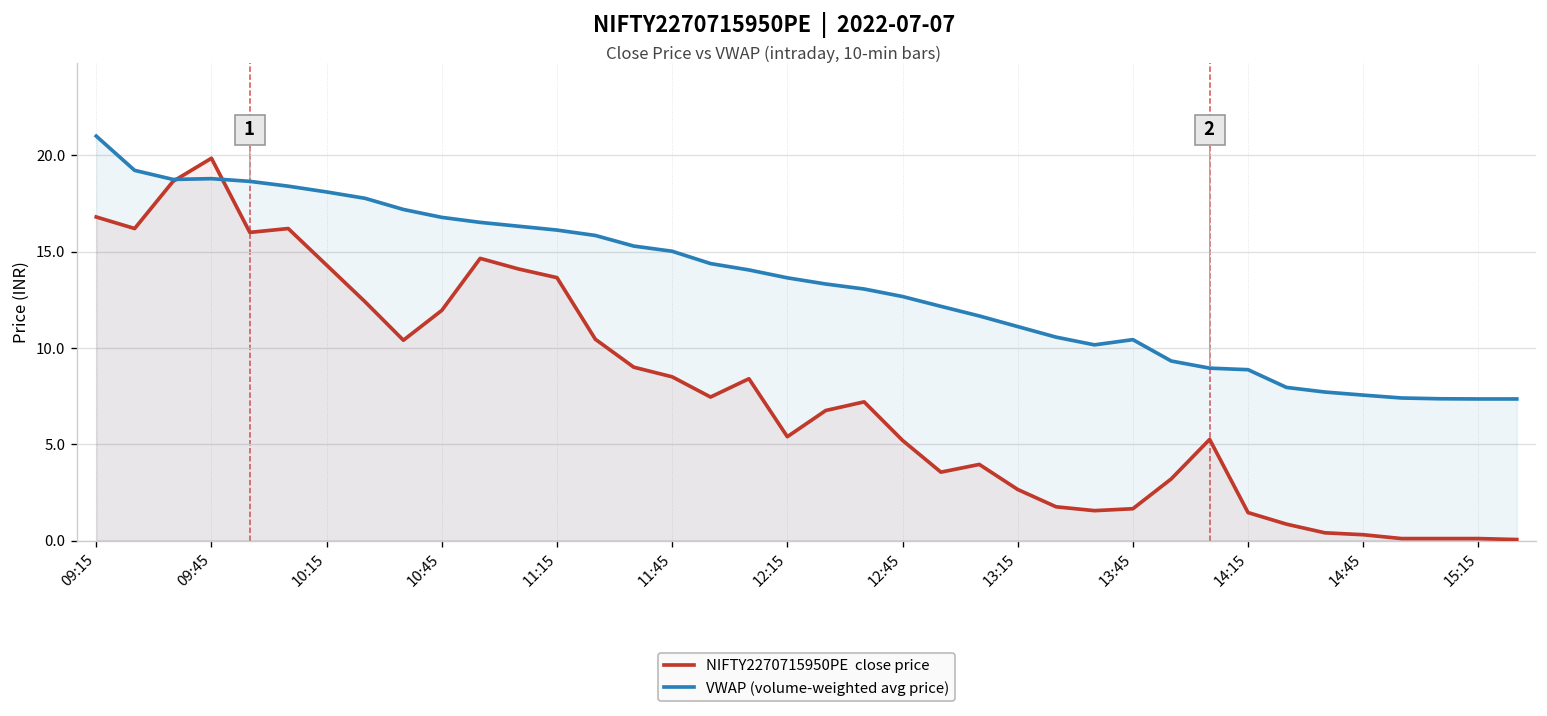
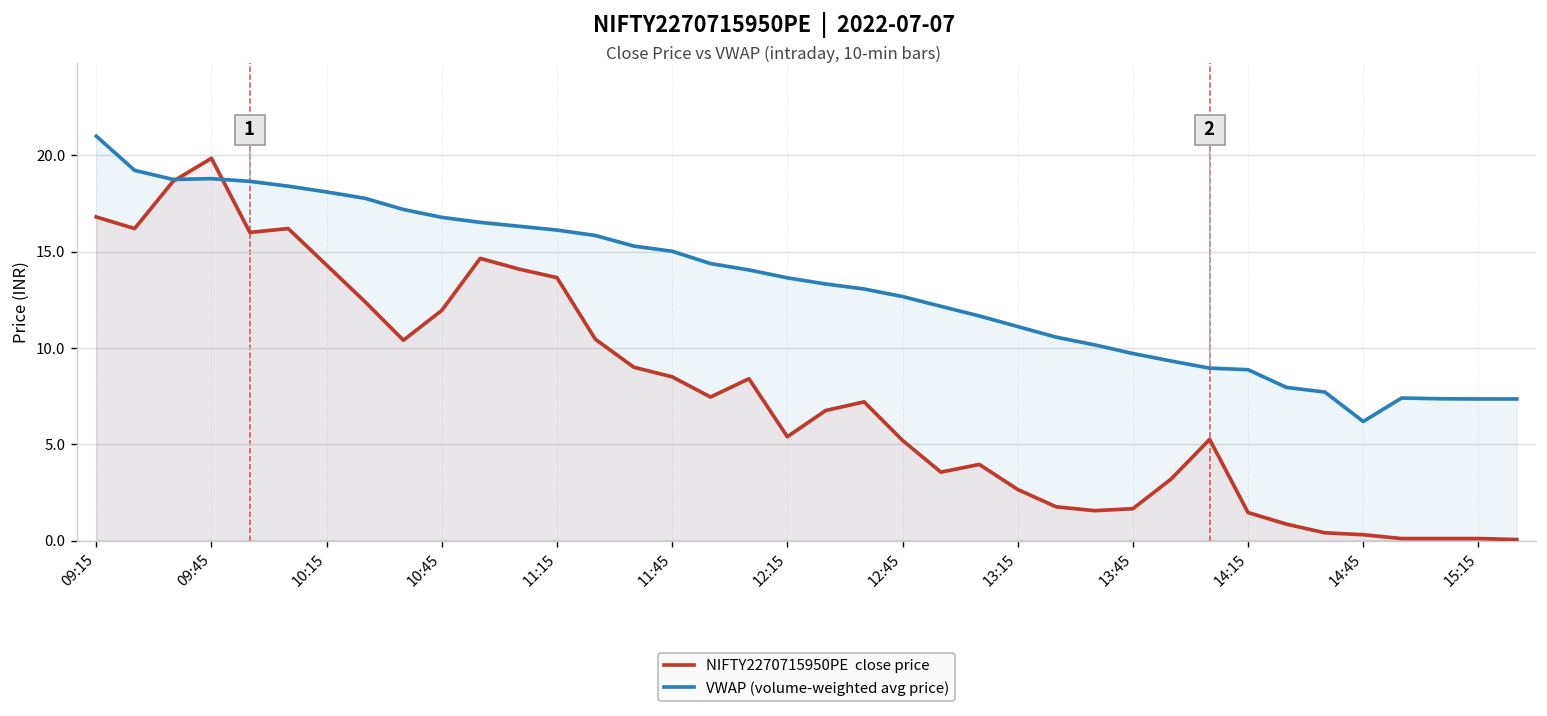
  {
    "NIFTY2270715950PE close price": {
      "09:15": 16.8,
      "09:45": 19.9,
      "10:15": 14.3,
      "10:45": 12.0,
      "11:15": 13.7,
      "11:45": 8.5,
      "12:15": 5.4,
      "12:45": 5.2,
      "13:15": 2.7,
      "13:45": 1.7,
      "14:15": 1.5,
      "14:45": 0.3,
      "15:15": 0.1
    },
    "VWAP (volume-weighted avg price)": {
      "09:15": 21.0,
      "09:45": 18.8,
      "10:15": 18.1,
      "10:45": 16.8,
      "11:15": 16.1,
      "11:45": 15.0,
      "12:15": 13.6,
      "12:45": 12.7,
      "13:15": 11.1,
-     "13:45": 10.4,
+     "13:45": 9.7,
      "14:15": 8.9,
-     "14:45": 7.6,
+     "14:45": 6.2,
      "15:15": 7.4
    }
  }
